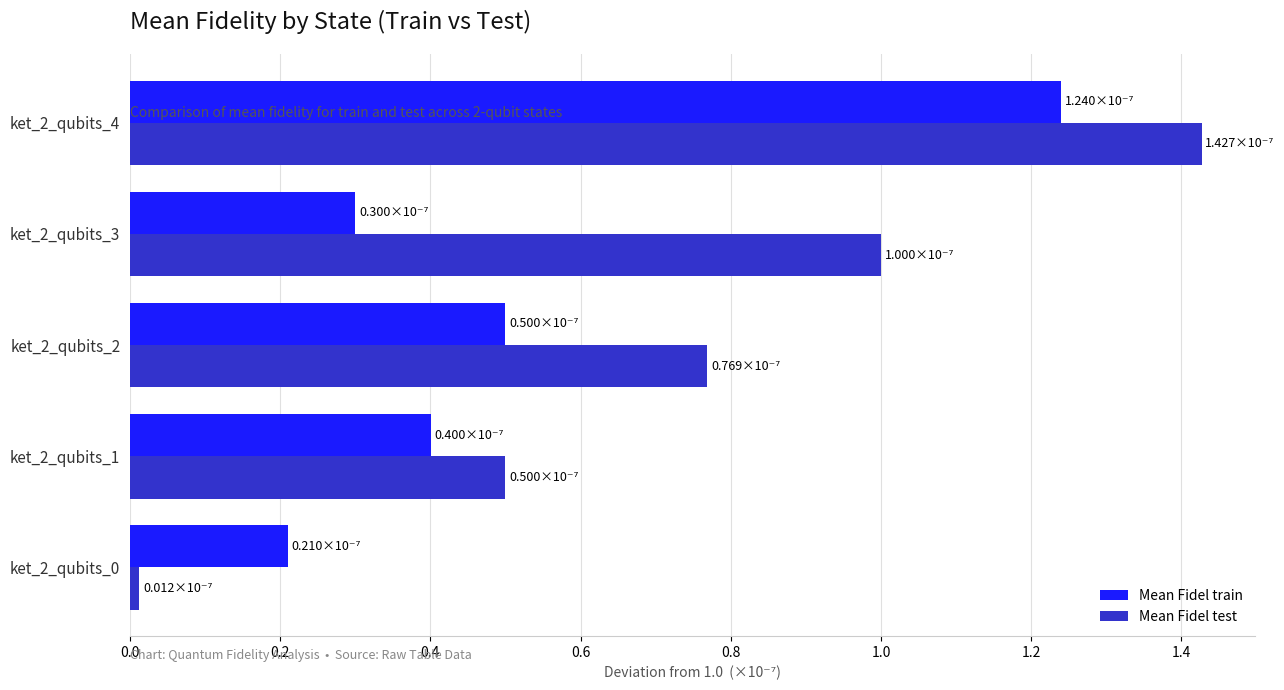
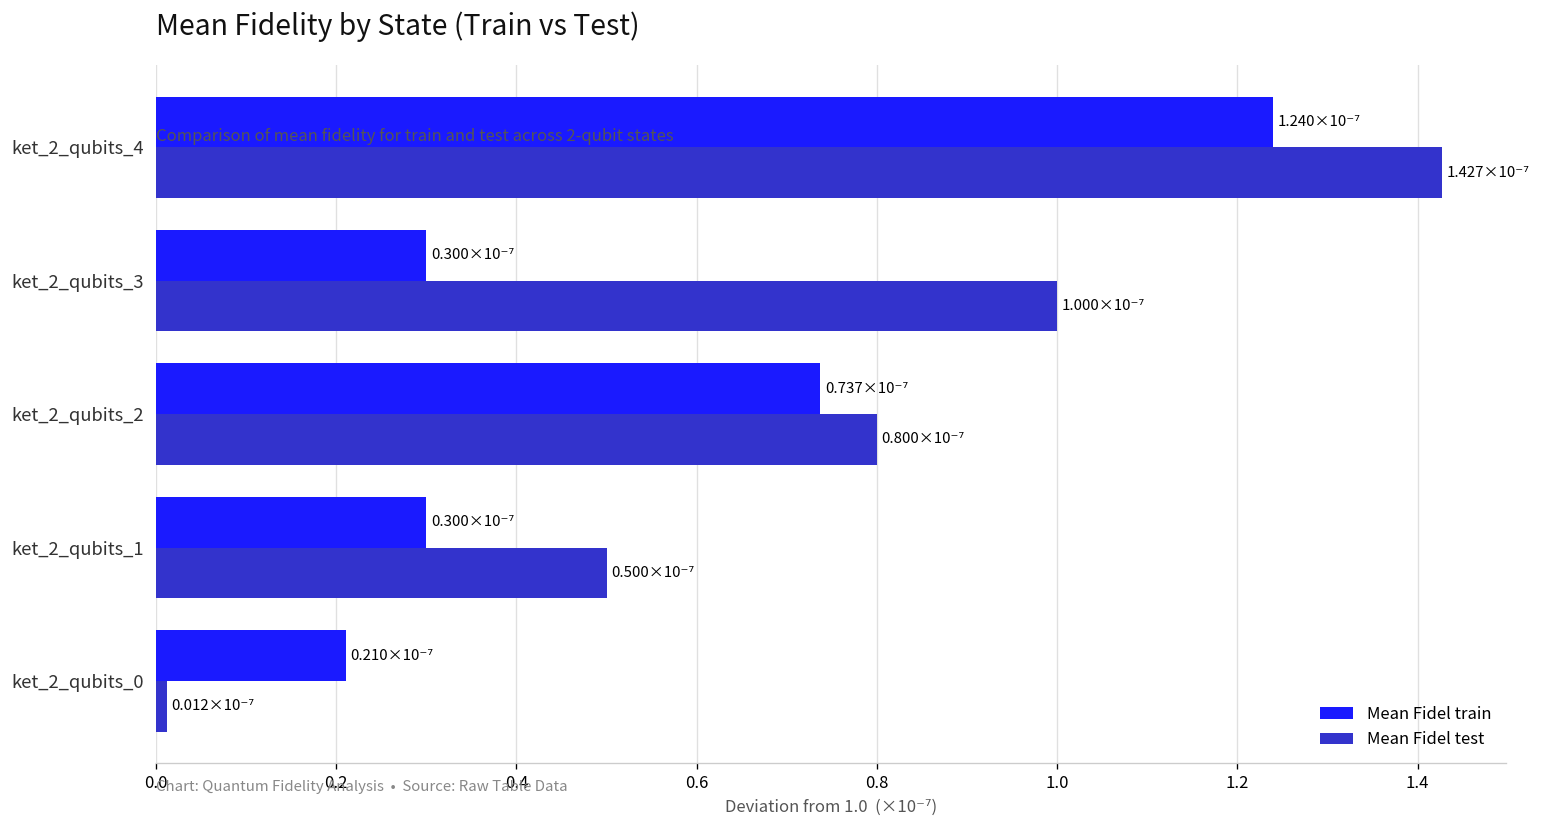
  {
    "Mean Fidel train": {
      "ket_2_qubits_4": "1.240×10⁻⁷",
      "ket_2_qubits_3": "0.300×10⁻⁷",
-     "ket_2_qubits_2": "0.500×10⁻⁷",
-     "ket_2_qubits_1": "0.400×10⁻⁷",
+     "ket_2_qubits_2": "0.737×10⁻⁷",
+     "ket_2_qubits_1": "0.300×10⁻⁷",
      "ket_2_qubits_0": "0.210×10⁻⁷"
    },
    "Mean Fidel test": {
      "ket_2_qubits_4": "1.427×10⁻⁷",
      "ket_2_qubits_3": "1.000×10⁻⁷",
-     "ket_2_qubits_2": "0.769×10⁻⁷",
+     "ket_2_qubits_2": "0.800×10⁻⁷",
      "ket_2_qubits_1": "0.500×10⁻⁷",
      "ket_2_qubits_0": "0.012×10⁻⁷"
    }
  }
